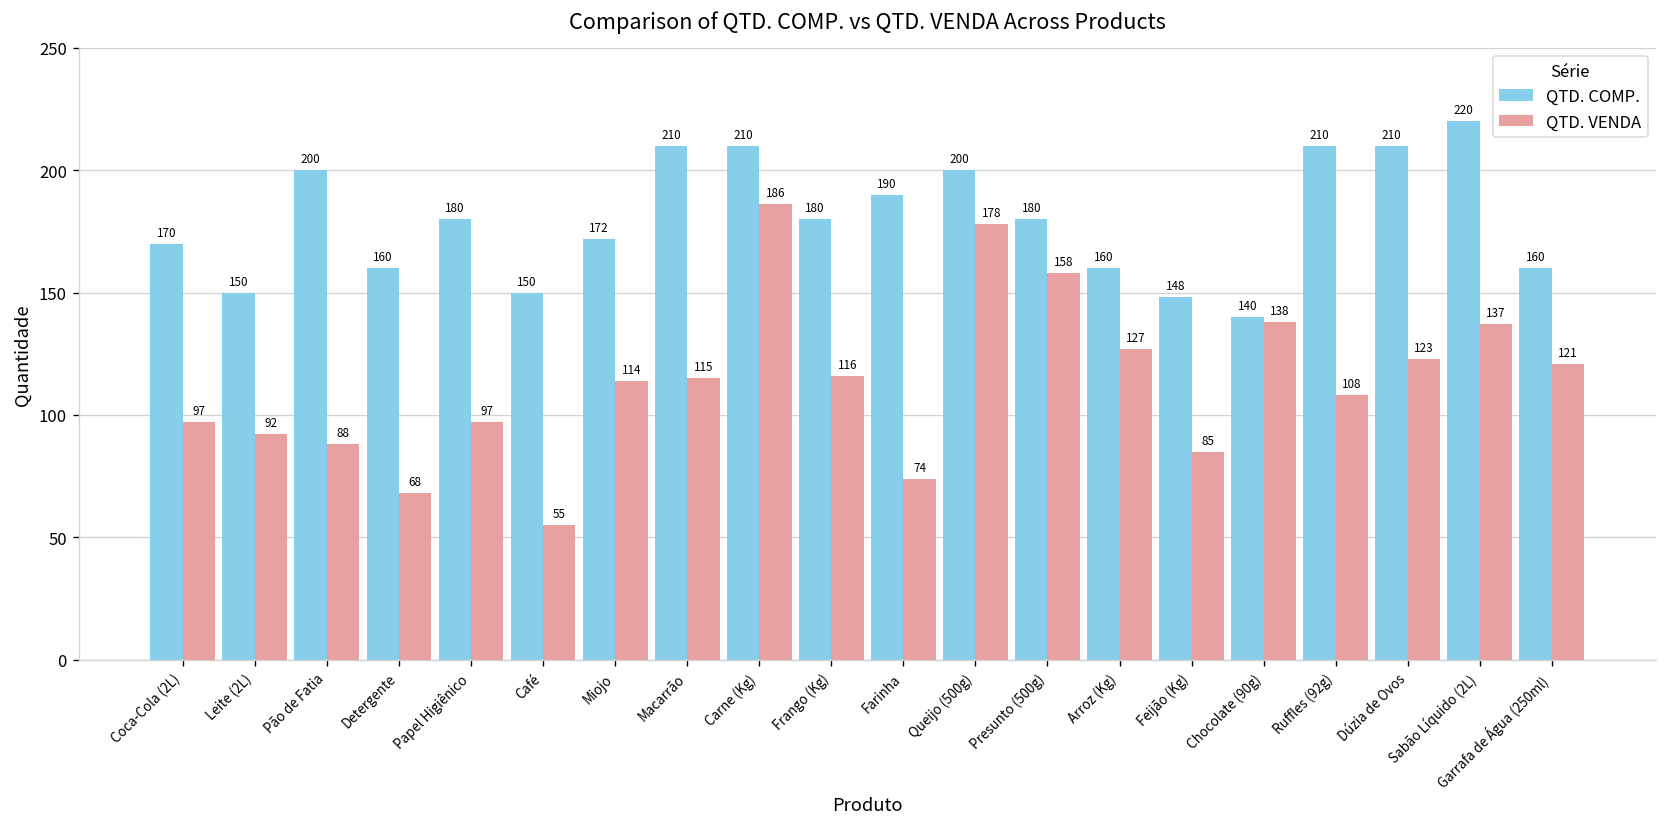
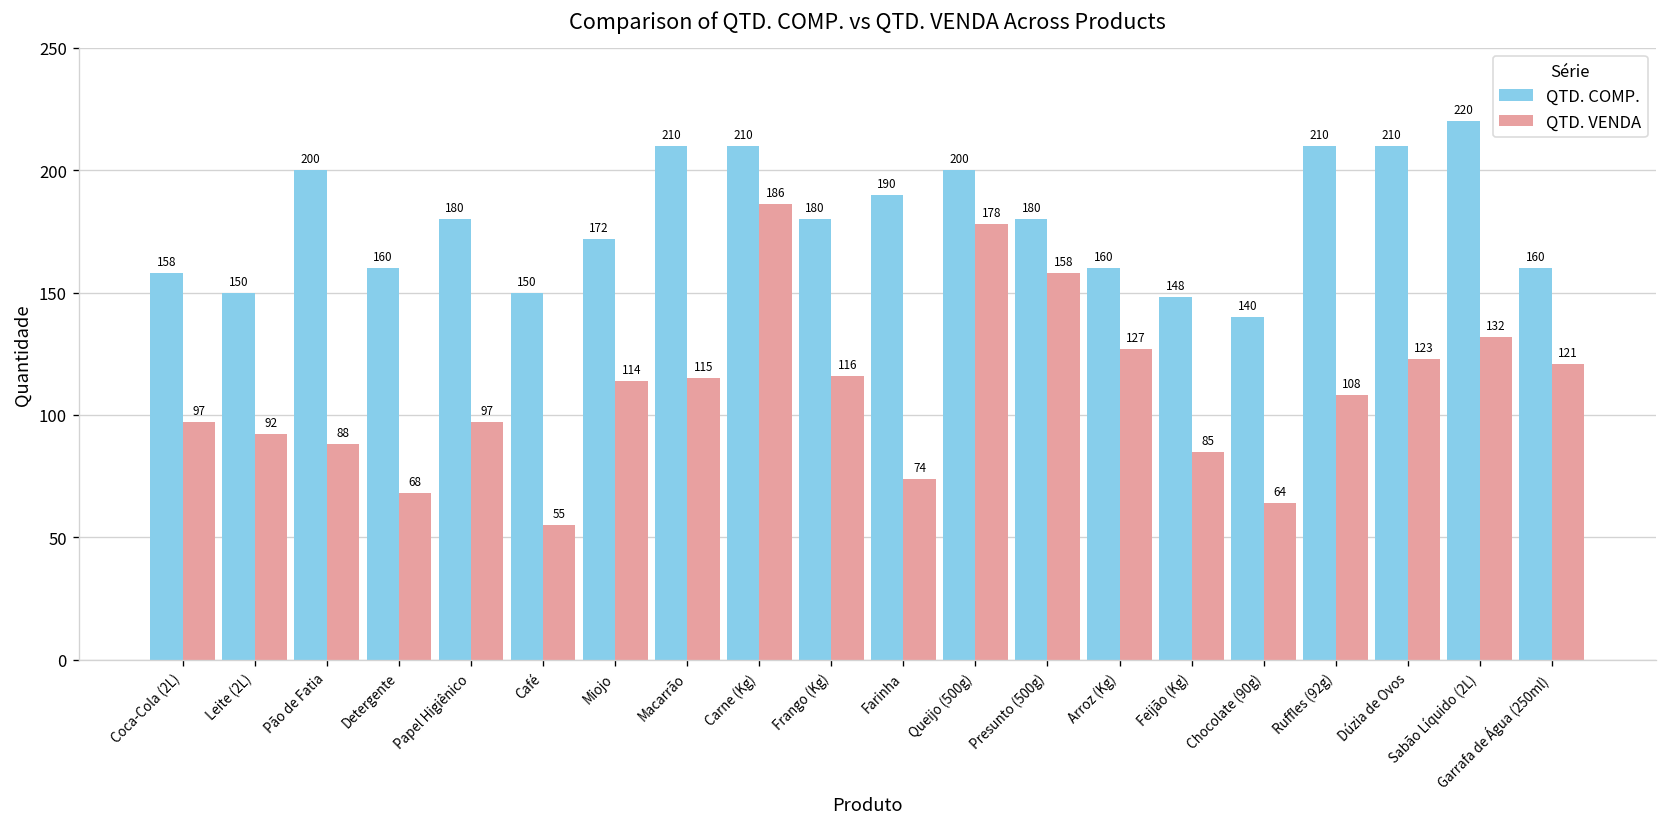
  {
    "QTD. COMP.": {
-     "Coca-Cola (2L)": 170,
+     "Coca-Cola (2L)": 158,
      "Leite (2L)": 150,
      "Pão de Fatia": 200,
      "Detergente": 160,
      "Papel Higiênico": 180,
      "Café": 150,
      "Miojo": 172,
      "Macarrão": 210,
      "Carne (Kg)": 210,
      "Frango (Kg)": 180,
      "Farinha": 190,
      "Queijo (500g)": 200,
      "Presunto (500g)": 180,
      "Arroz (Kg)": 160,
      "Feijão (Kg)": 148,
      "Chocolate (90g)": 140,
      "Ruffles (92g)": 210,
      "Dúzia de Ovos": 210,
      "Sabão Líquido (2L)": 220,
      "Garrafa de Água (250ml)": 160
    },
    "QTD. VENDA": {
      "Coca-Cola (2L)": 97,
      "Leite (2L)": 92,
      "Pão de Fatia": 88,
      "Detergente": 68,
      "Papel Higiênico": 97,
      "Café": 55,
      "Miojo": 114,
      "Macarrão": 115,
      "Carne (Kg)": 186,
      "Frango (Kg)": 116,
      "Farinha": 74,
      "Queijo (500g)": 178,
      "Presunto (500g)": 158,
      "Arroz (Kg)": 127,
      "Feijão (Kg)": 85,
-     "Chocolate (90g)": 138,
+     "Chocolate (90g)": 64,
      "Ruffles (92g)": 108,
      "Dúzia de Ovos": 123,
-     "Sabão Líquido (2L)": 137,
+     "Sabão Líquido (2L)": 132,
      "Garrafa de Água (250ml)": 121
    }
  }
